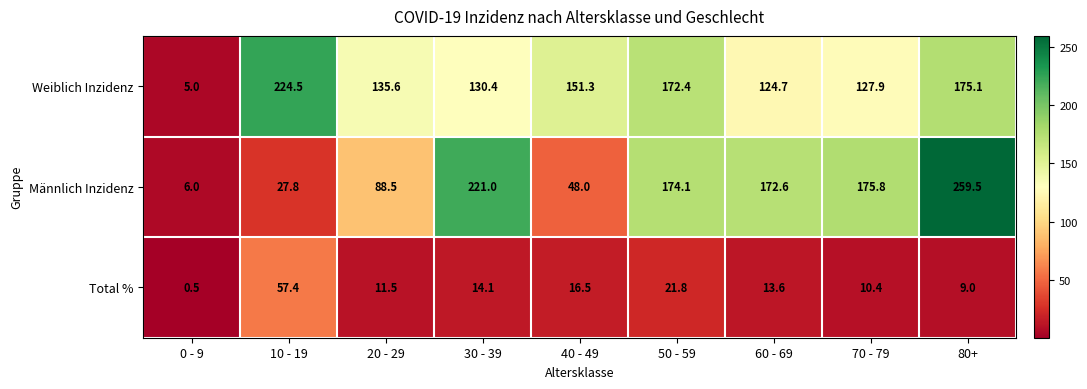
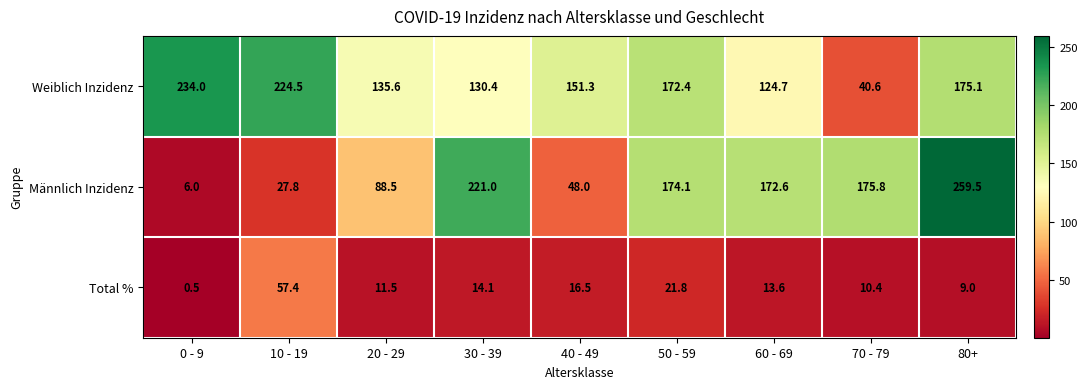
  {
    "Weiblich Inzidenz": {
-     "0 - 9": 5.0,
+     "0 - 9": 234.0,
      "10 - 19": 224.5,
      "20 - 29": 135.6,
      "30 - 39": 130.4,
      "40 - 49": 151.3,
      "50 - 59": 172.4,
      "60 - 69": 124.7,
-     "70 - 79": 127.9,
+     "70 - 79": 40.6,
      "80+": 175.1
    },
    "Männlich Inzidenz": {
      "0 - 9": 6.0,
      "10 - 19": 27.8,
      "20 - 29": 88.5,
      "30 - 39": 221.0,
      "40 - 49": 48.0,
      "50 - 59": 174.1,
      "60 - 69": 172.6,
      "70 - 79": 175.8,
      "80+": 259.5
    },
    "Total %": {
      "0 - 9": 0.5,
      "10 - 19": 57.4,
      "20 - 29": 11.5,
      "30 - 39": 14.1,
      "40 - 49": 16.5,
      "50 - 59": 21.8,
      "60 - 69": 13.6,
      "70 - 79": 10.4,
      "80+": 9.0
    }
  }
